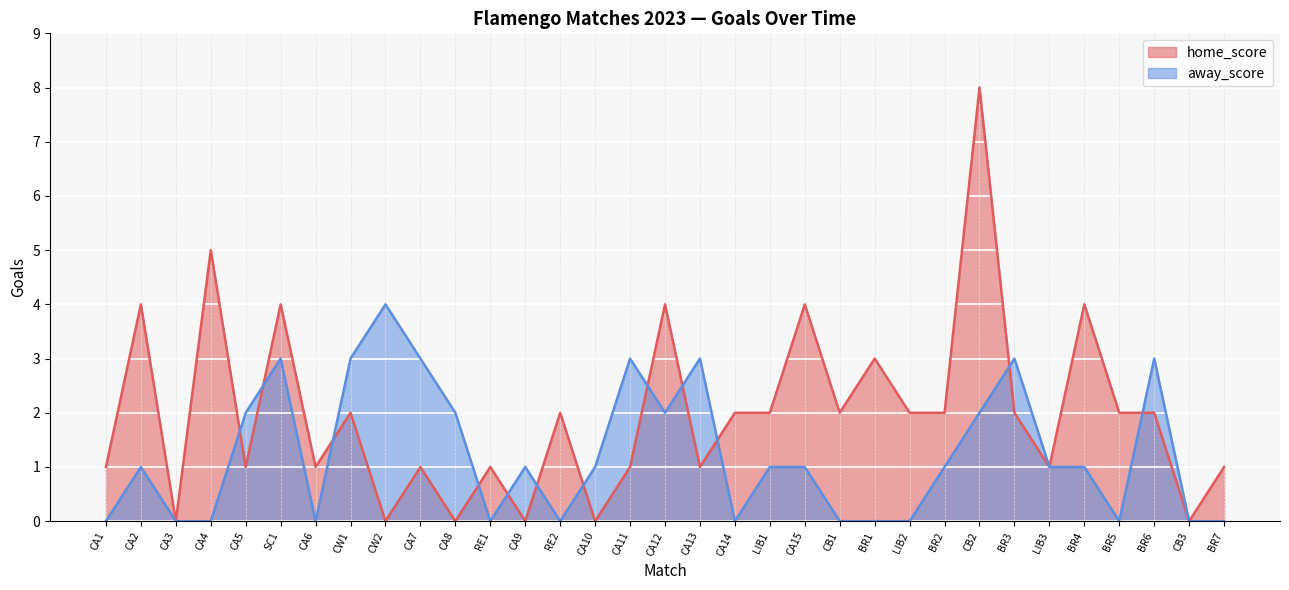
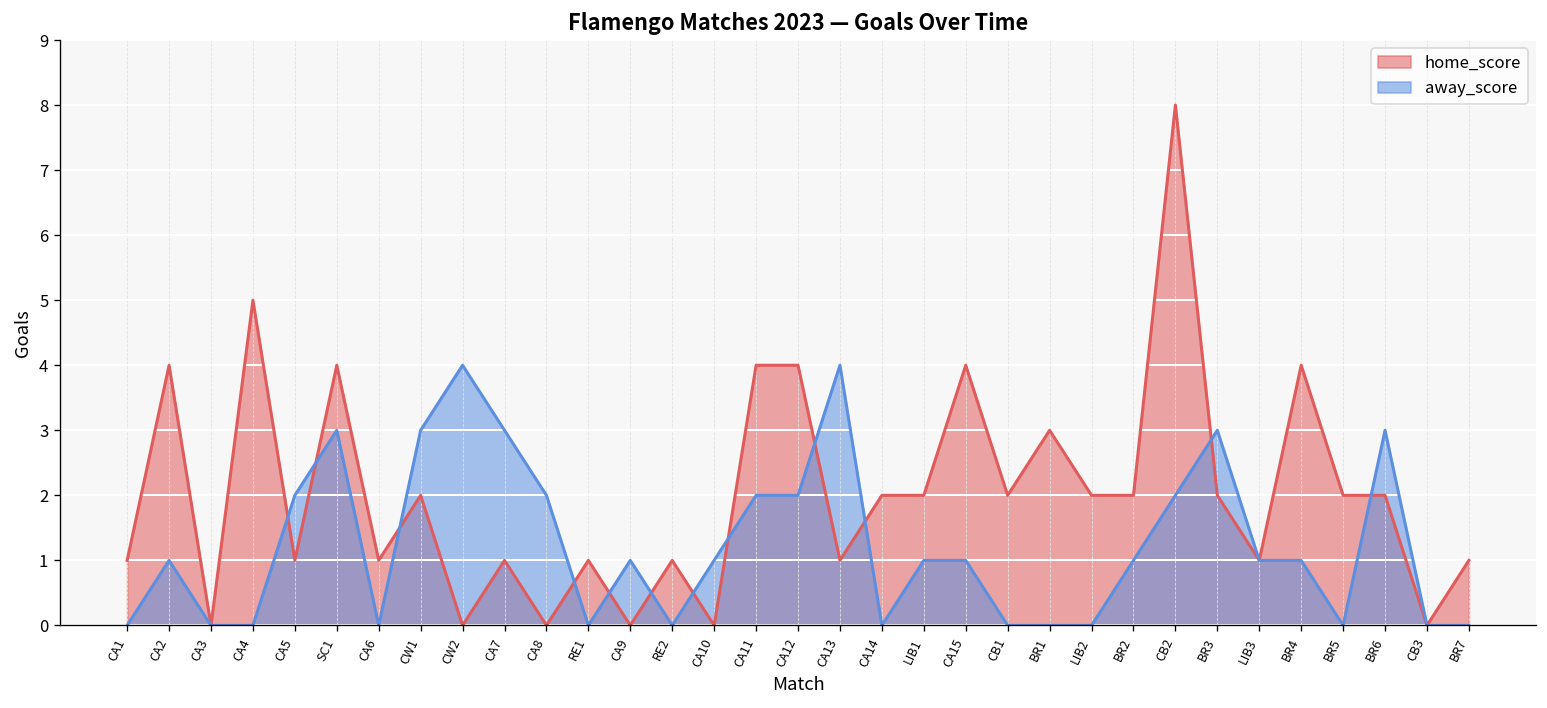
  {
    "home_score": {
      "CA1": 1,
      "CA2": 4,
      "CA4": 5,
      "CA5": 1,
      "SC1": 4,
      "CA6": 1,
      "CW1": 2,
      "CW2": 0,
      "CA7": 1,
      "CA8": 0,
      "RE1": 1,
      "CA9": 0,
-     "RE2": 2,
+     "RE2": 1,
      "CA10": 0,
-     "CA11": 1,
+     "CA11": 4,
      "CA12": 4,
      "CA13": 1,
      "CA14": 2,
      "LIB1": 2,
      "CA15": 4,
      "CB1": 2,
      "BR1": 3,
      "LIB2": 2,
      "BR2": 2,
      "CB2": 8,
      "BR3": 2,
      "BR4": 4,
      "BR5": 2,
      "BR6": 2,
      "BR7": 1
    },
    "away_score": {
      "CA1": 0,
      "CA2": 1,
      "CA4": 0,
      "CA5": 2,
      "SC1": 3,
      "CA6": 0,
      "CW1": 3,
      "CW2": 4,
      "CA7": 3,
      "CA8": 2,
      "RE1": 0,
      "CA9": 1,
      "RE2": 0,
      "CA10": 1,
-     "CA11": 3,
+     "CA11": 2,
      "CA12": 2,
-     "CA13": 3,
+     "CA13": 4,
      "CA14": 0,
      "LIB1": 1,
      "CA15": 1,
      "CB1": 0,
      "BR1": 0,
      "LIB2": 0,
      "BR2": 1,
      "CB2": 2,
      "BR3": 3,
      "BR4": 1,
      "BR5": 0,
      "BR6": 3,
      "BR7": 0
    }
  }
